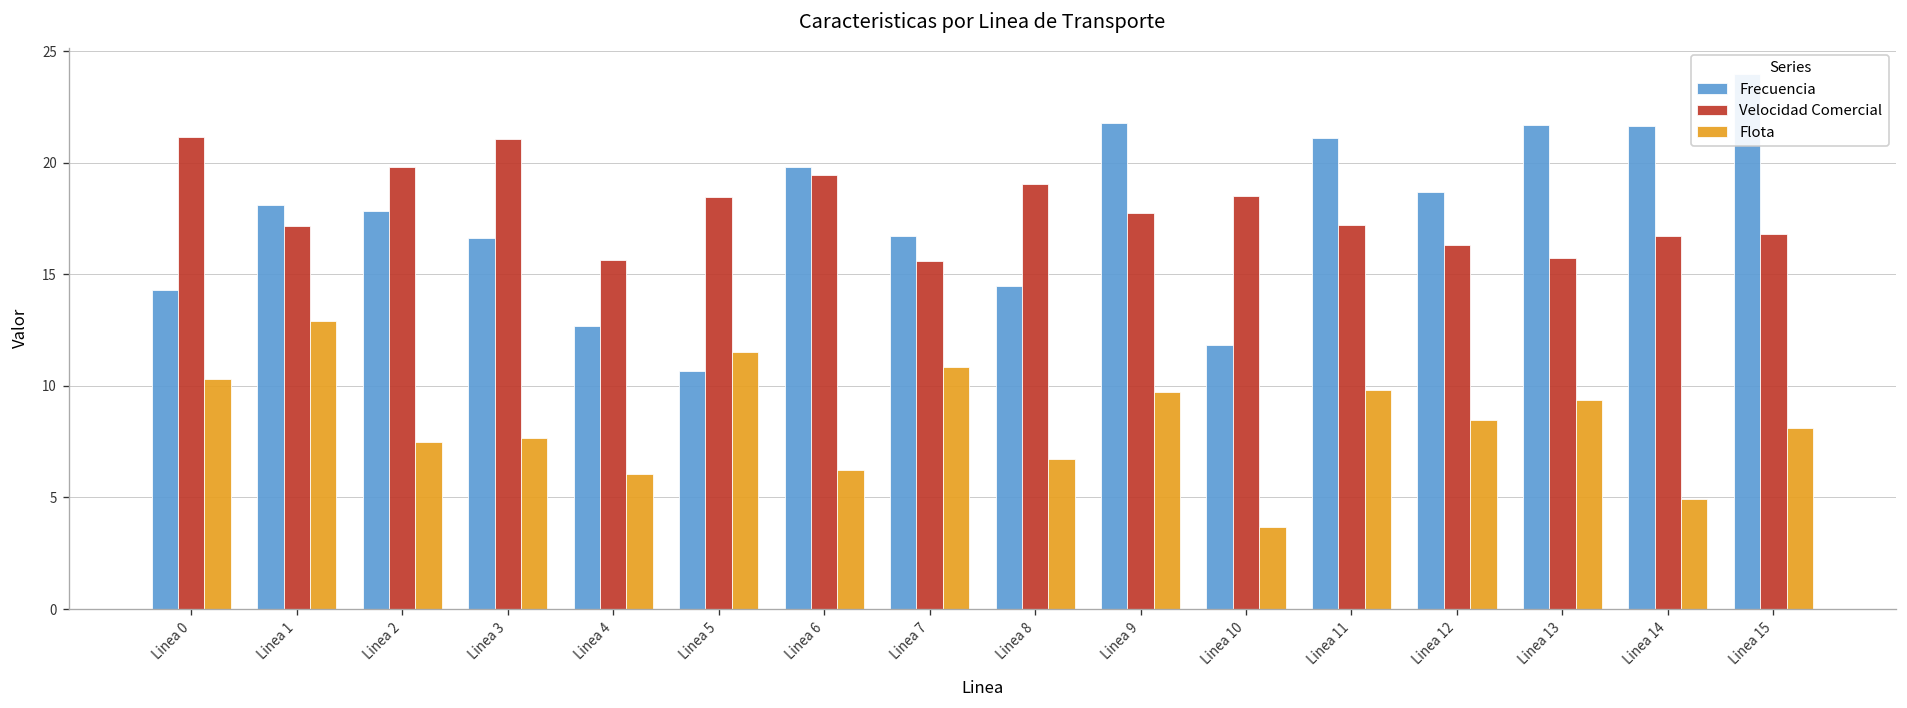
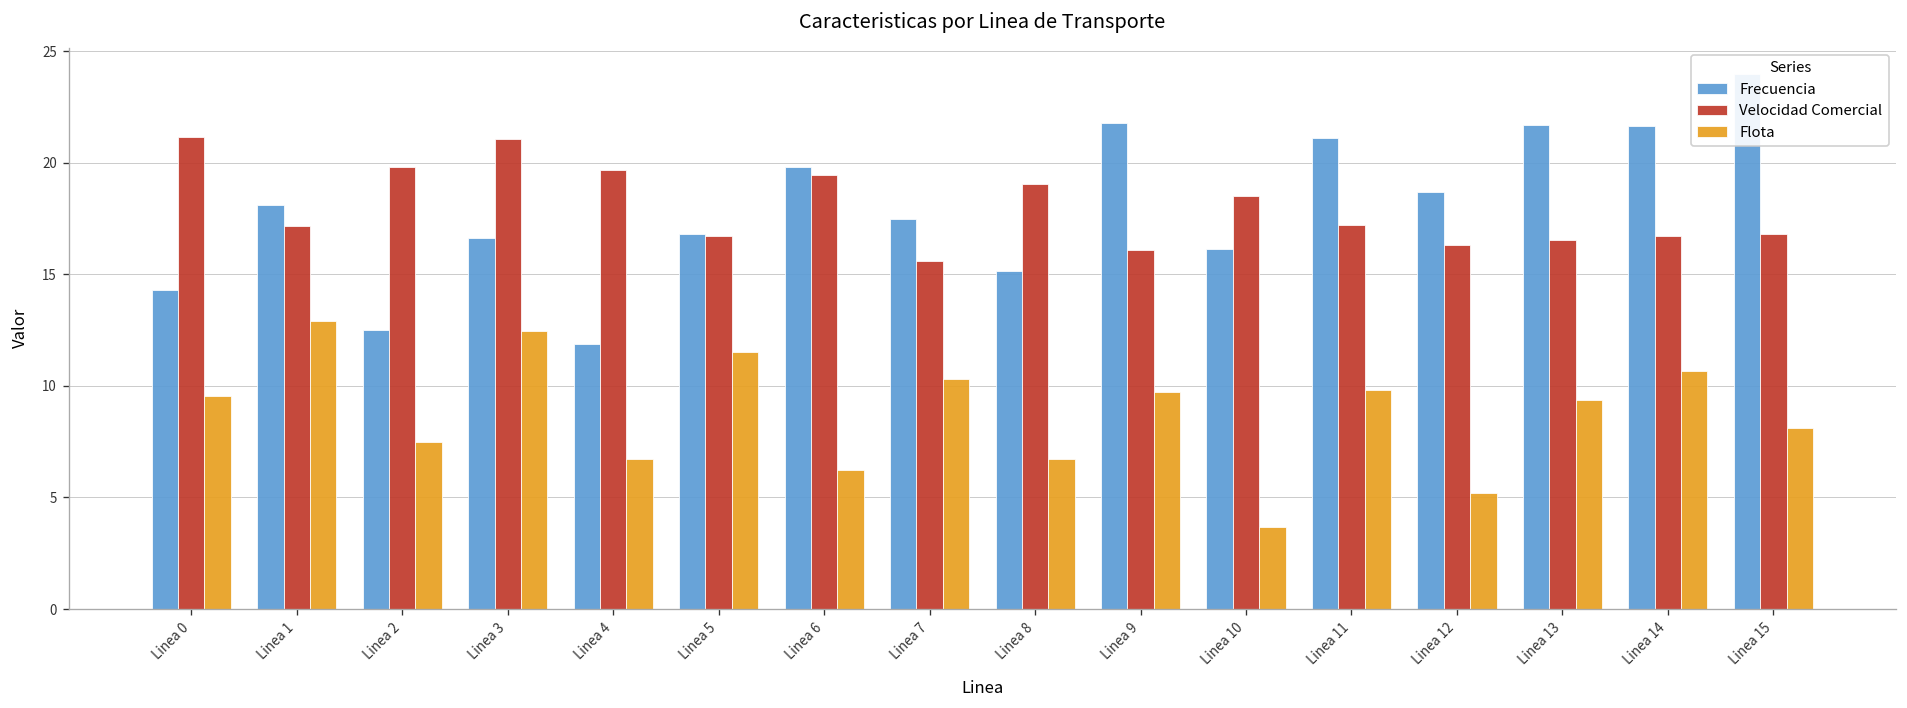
  {
    "Frecuencia": {
      "Linea 0": 14.3,
      "Linea 1": 18.1,
-     "Linea 2": 17.8,
+     "Linea 2": 12.5,
      "Linea 3": 16.6,
-     "Linea 4": 12.7,
-     "Linea 5": 10.7,
+     "Linea 4": 11.9,
+     "Linea 5": 16.8,
      "Linea 6": 19.8,
-     "Linea 7": 16.7,
-     "Linea 8": 14.5,
+     "Linea 7": 17.5,
+     "Linea 8": 15.2,
      "Linea 9": 21.8,
-     "Linea 10": 11.9,
+     "Linea 10": 16.1,
      "Linea 11": 21.1,
      "Linea 12": 18.7,
      "Linea 13": 21.7,
      "Linea 14": 21.7
    },
    "Velocidad Comercial": {
      "Linea 0": 21.1,
      "Linea 1": 17.2,
      "Linea 2": 19.8,
      "Linea 3": 21.1,
-     "Linea 4": 15.6,
-     "Linea 5": 18.5,
+     "Linea 4": 19.7,
+     "Linea 5": 16.7,
      "Linea 6": 19.4,
      "Linea 7": 15.6,
      "Linea 8": 19.1,
-     "Linea 9": 17.8,
+     "Linea 9": 16.1,
      "Linea 10": 18.5,
      "Linea 11": 17.2,
      "Linea 12": 16.3,
-     "Linea 13": 15.7,
+     "Linea 13": 16.5,
      "Linea 14": 16.7,
      "Linea 15": 16.8
    },
    "Flota": {
-     "Linea 0": 10.3,
+     "Linea 0": 9.5,
      "Linea 1": 12.9,
      "Linea 2": 7.5,
-     "Linea 3": 7.7,
-     "Linea 4": 6.0,
+     "Linea 3": 12.5,
+     "Linea 4": 6.7,
      "Linea 5": 11.5,
      "Linea 6": 6.2,
-     "Linea 7": 10.8,
+     "Linea 7": 10.3,
      "Linea 8": 6.7,
      "Linea 9": 9.7,
      "Linea 10": 3.7,
      "Linea 11": 9.8,
-     "Linea 12": 8.5,
+     "Linea 12": 5.2,
      "Linea 13": 9.4,
-     "Linea 14": 4.9,
+     "Linea 14": 10.7,
      "Linea 15": 8.1
    }
  }
